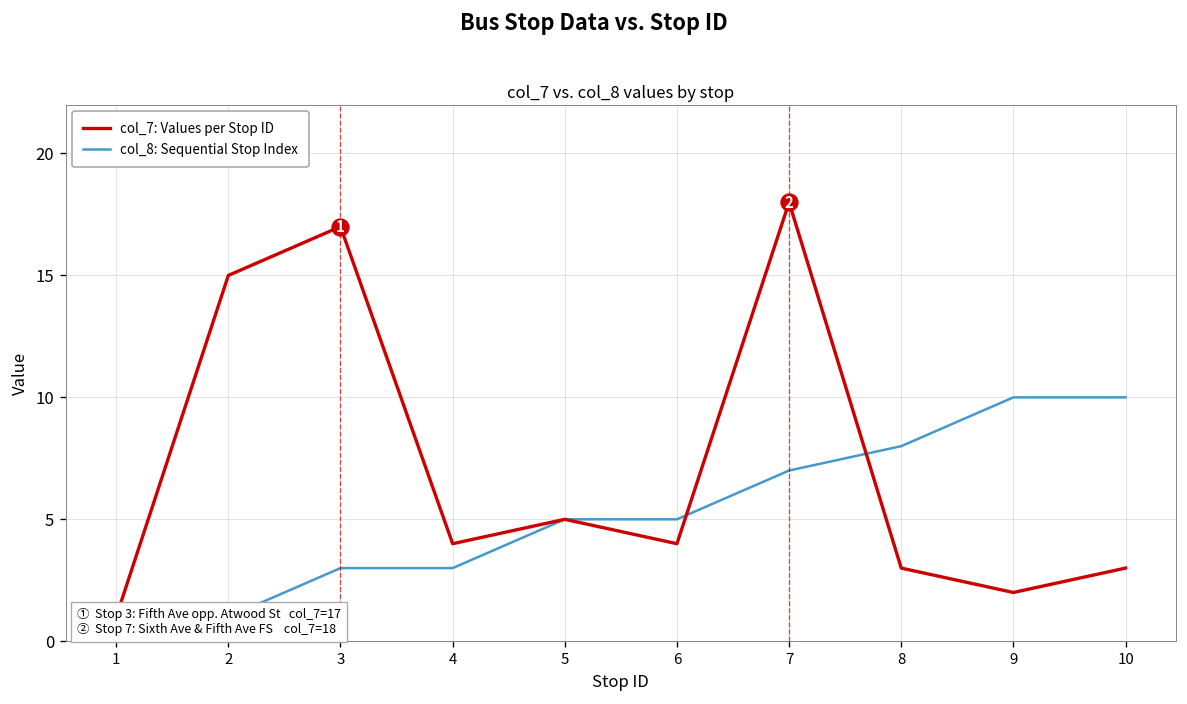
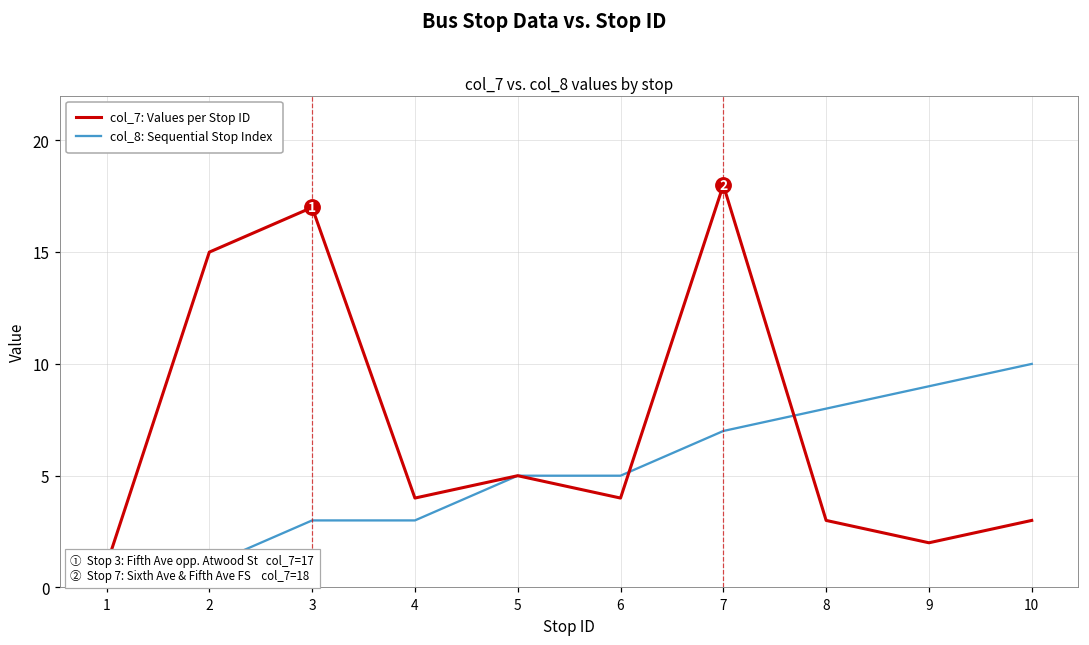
  {
    "col_8: Sequential Stop Index": {
      "3": 3,
      "4": 3,
      "6": 5,
      "7": 7,
      "8": 8,
-     "9": 10,
+     "9": 9,
      "10": 10
    }
  }
